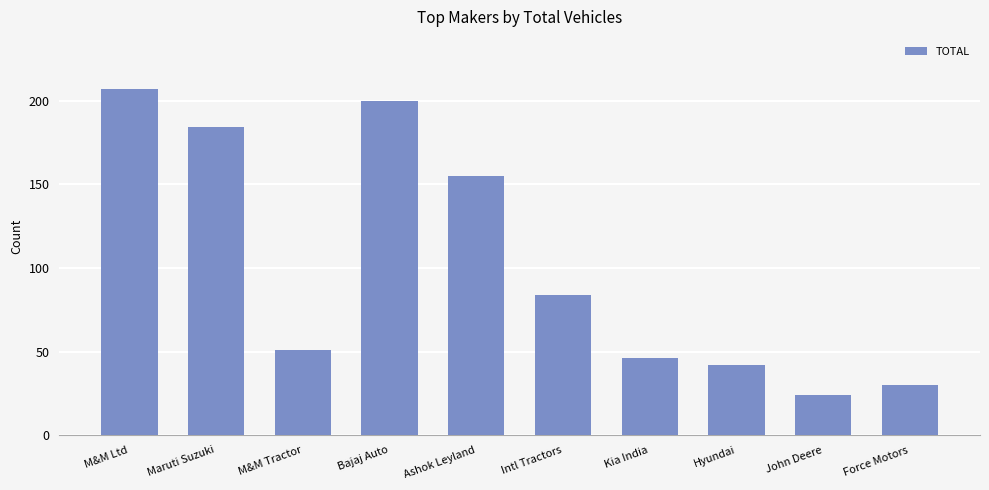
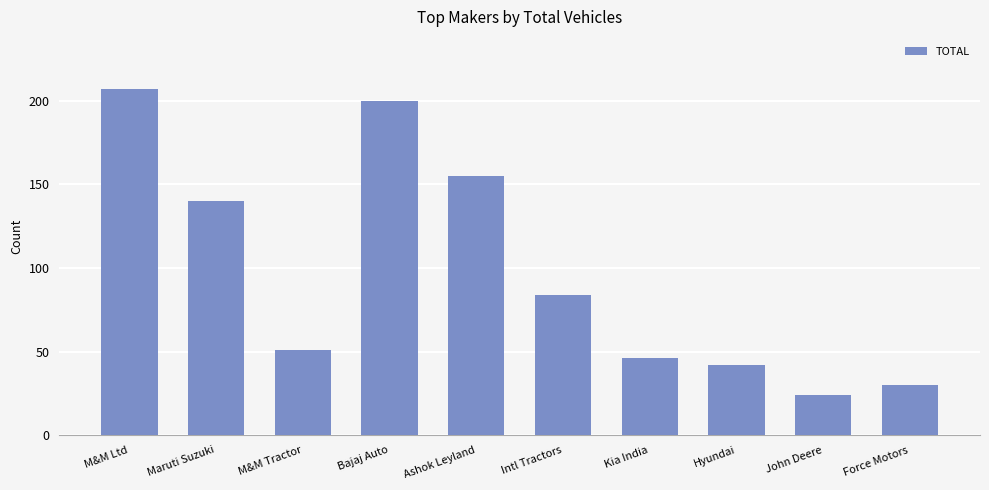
  {
    "M&M Ltd": 207,
-   "Maruti Suzuki": 184,
+   "Maruti Suzuki": 140,
    "M&M Tractor": 51,
    "Bajaj Auto": 200,
    "Ashok Leyland": 155,
    "Intl Tractors": 84,
    "Kia India": 46,
    "Hyundai": 42,
    "John Deere": 24,
    "Force Motors": 30
  }
